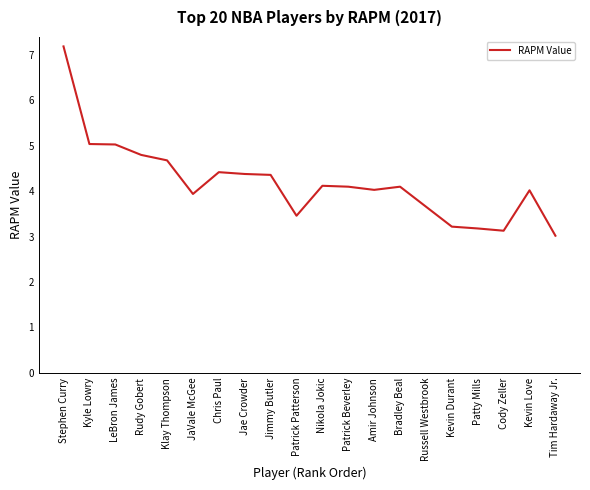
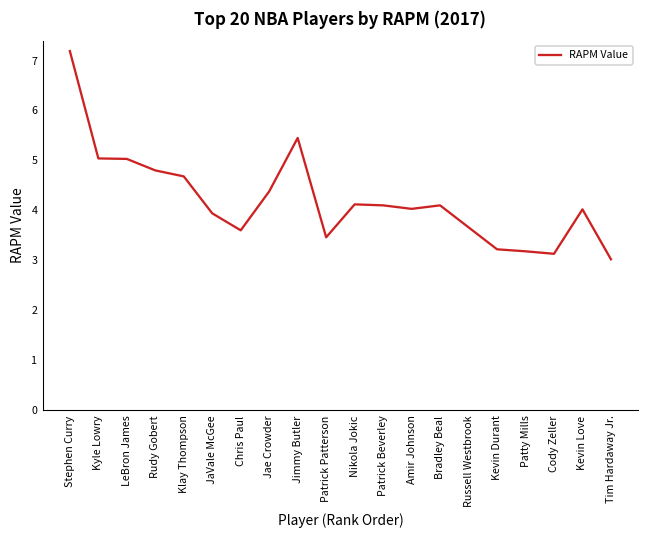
  {
    "Stephen Curry": 7.2,
    "Kyle Lowry": 5.0,
    "LeBron James": 5.0,
    "Rudy Gobert": 4.8,
    "Klay Thompson": 4.7,
    "JaVale McGee": 3.9,
-   "Chris Paul": 4.4,
+   "Chris Paul": 3.6,
    "Jae Crowder": 4.4,
-   "Jimmy Butler": 4.4,
+   "Jimmy Butler": 5.5,
    "Patrick Patterson": 3.5,
    "Nikola Jokic": 4.1,
    "Patrick Beverley": 4.1,
    "Amir Johnson": 4.0,
    "Bradley Beal": 4.1,
    "Russell Westbrook": 3.7,
    "Kevin Durant": 3.2,
    "Patty Mills": 3.2,
    "Cody Zeller": 3.1,
    "Kevin Love": 4.0,
    "Tim Hardaway Jr.": 3.0
  }
